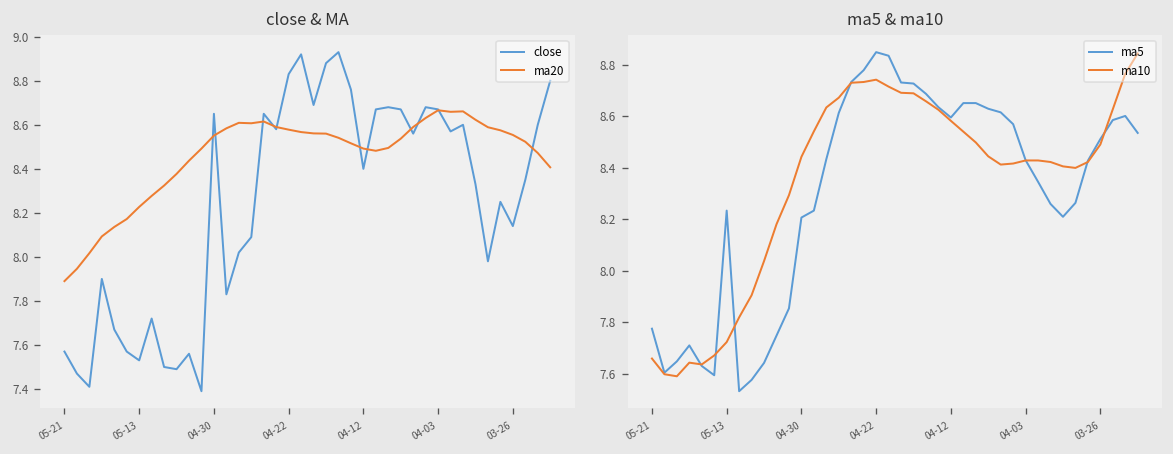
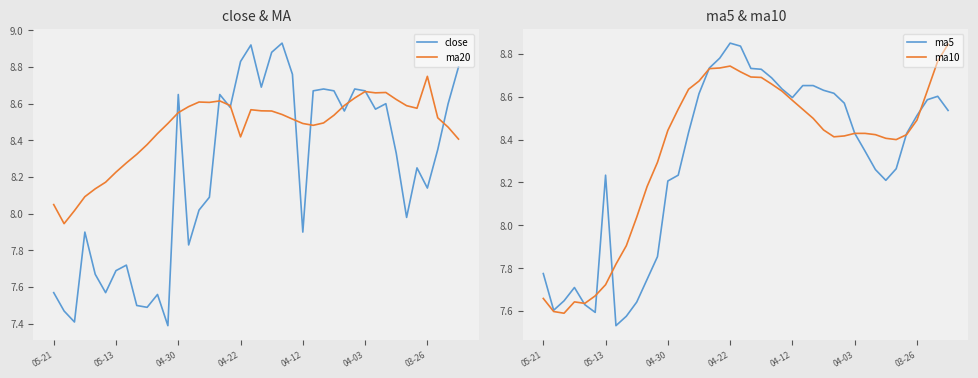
  {
    "close & MA": {
      "close": {
        "05-21": 7.57,
-       "05-13": 7.53,
+       "05-13": 7.69,
        "04-30": 8.65,
        "04-22": 8.83,
-       "04-12": 8.4,
+       "04-12": 7.9,
        "03-26": 8.14
      },
      "ma20": {
-       "05-21": 7.89,
+       "05-21": 8.05,
        "05-13": 8.23,
        "04-30": 8.55,
-       "04-22": 8.58,
+       "04-22": 8.42,
        "04-12": 8.49,
-       "03-26": 8.55
+       "03-26": 8.75
      }
    },
    "ma5 & ma10": {
      "ma5": {
        "05-21": 7.78,
        "05-13": 8.23,
        "04-30": 8.21,
        "04-22": 8.85,
        "04-12": 8.60,
        "03-26": 8.51
      },
      "ma10": {
        "05-21": 7.66,
        "05-13": 7.72,
        "04-30": 8.44,
        "04-22": 8.74,
        "04-12": 8.58,
        "03-26": 8.49
      }
    }
  }
